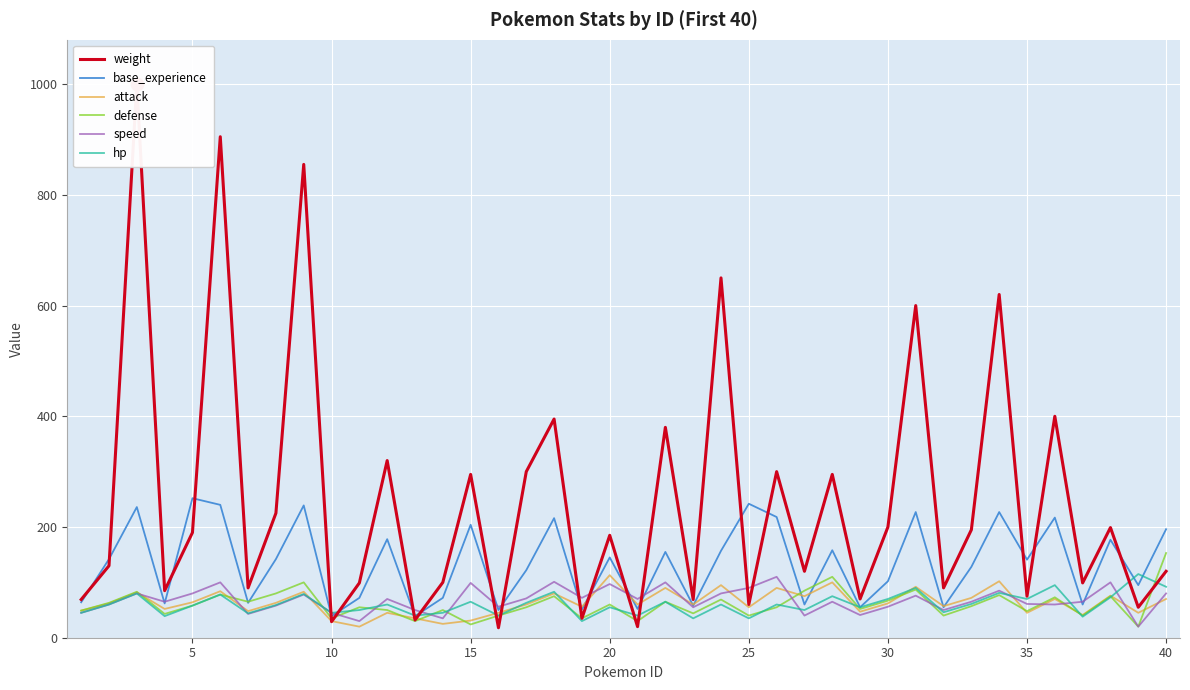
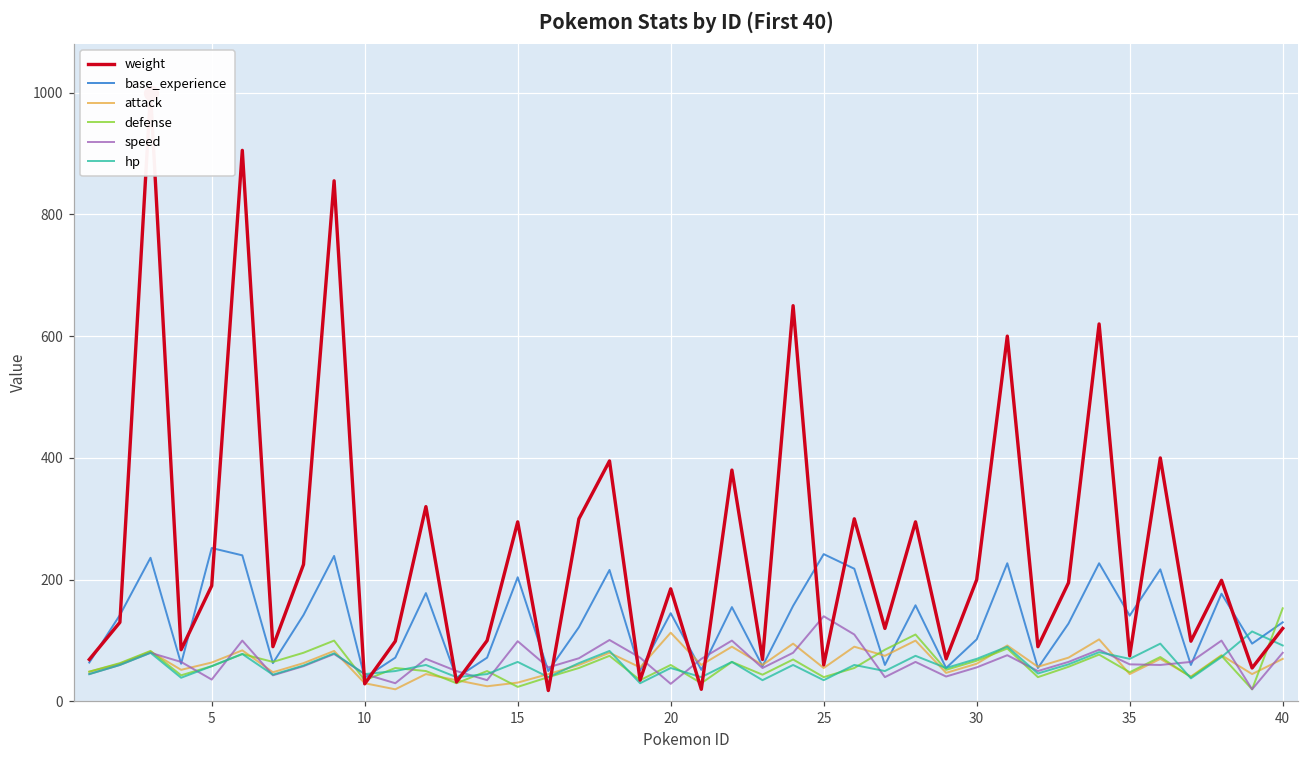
  {
    "base_experience": {
      "5": 250,
      "15": 200,
      "20": 150,
      "25": 240,
      "30": 100,
      "35": 140,
-     "40": 200
+     "40": 130
    },
    "attack": {
      "5": 60,
      "15": 30,
      "20": 110,
      "25": 60,
      "30": 60,
      "40": 70
    },
    "defense": {
      "15": 20,
      "20": 60,
      "25": 40,
      "40": 150
    },
    "speed": {
-     "5": 80,
+     "5": 40,
      "15": 100,
-     "20": 100,
-     "25": 90,
+     "20": 30,
+     "25": 140,
      "30": 60,
      "35": 60,
      "40": 80
    },
    "hp": {
      "15": 70,
      "20": 60,
      "25": 40,
      "35": 70,
      "40": 90
    }
  }
